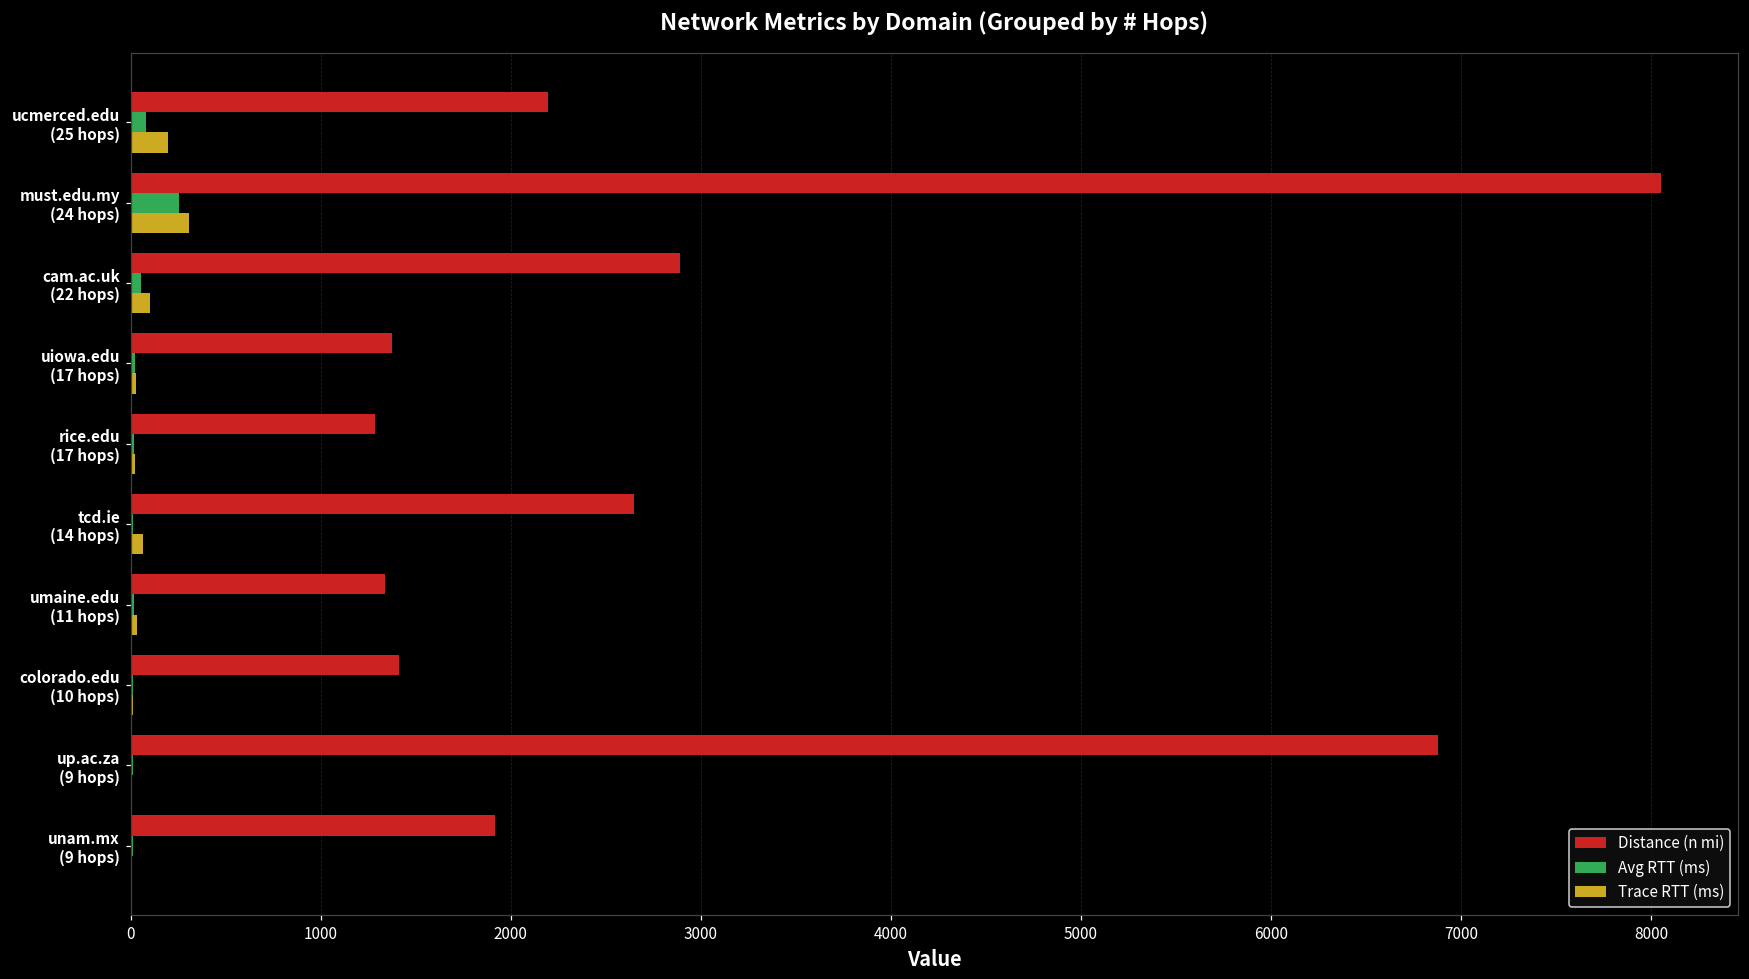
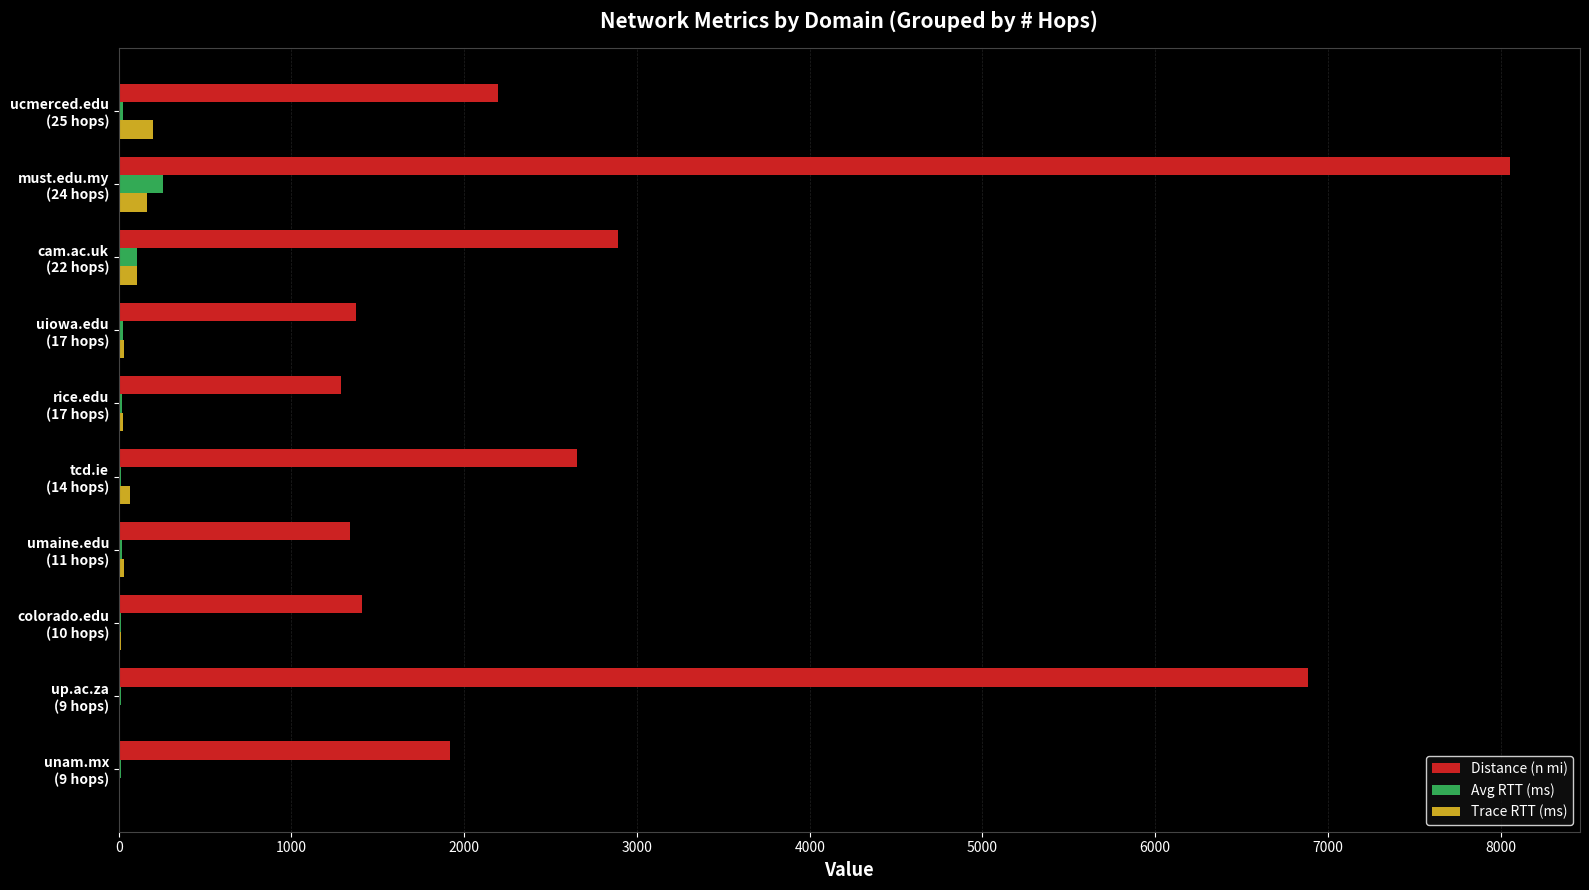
  {
    "Distance (n mi)": {
      "ucmerced.edu (25 hops)": 2200,
      "must.edu.my (24 hops)": 8060,
      "cam.ac.uk (22 hops)": 2890,
      "uiowa.edu (17 hops)": 1370,
      "rice.edu (17 hops)": 1290,
      "tcd.ie (14 hops)": 2650,
      "umaine.edu (11 hops)": 1340,
      "colorado.edu (10 hops)": 1410,
      "up.ac.za (9 hops)": 6880,
      "unam.mx (9 hops)": 1920
    },
    "Avg RTT (ms)": {
-     "ucmerced.edu (25 hops)": 80,
+     "ucmerced.edu (25 hops)": 20,
      "must.edu.my (24 hops)": 250,
-     "cam.ac.uk (22 hops)": 60,
+     "cam.ac.uk (22 hops)": 110,
      "uiowa.edu (17 hops)": 20,
      "rice.edu (17 hops)": 20,
      "umaine.edu (11 hops)": 20
    },
    "Trace RTT (ms)": {
      "ucmerced.edu (25 hops)": 200,
-     "must.edu.my (24 hops)": 310,
+     "must.edu.my (24 hops)": 160,
      "cam.ac.uk (22 hops)": 100,
      "uiowa.edu (17 hops)": 30,
      "rice.edu (17 hops)": 20,
      "tcd.ie (14 hops)": 70,
      "umaine.edu (11 hops)": 30
    }
  }
